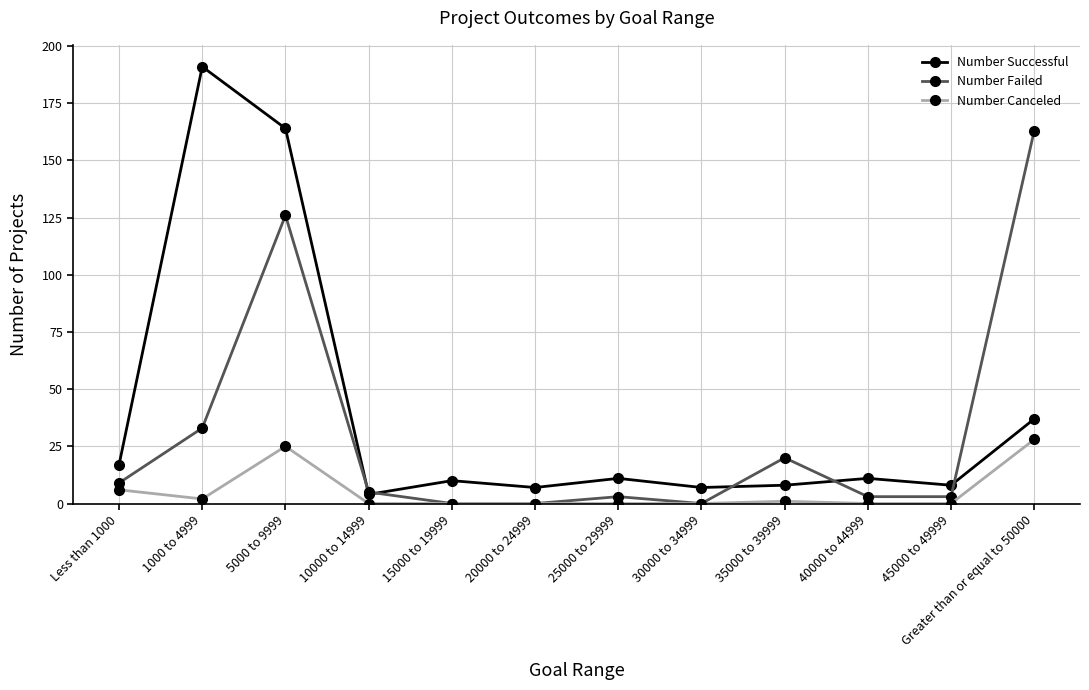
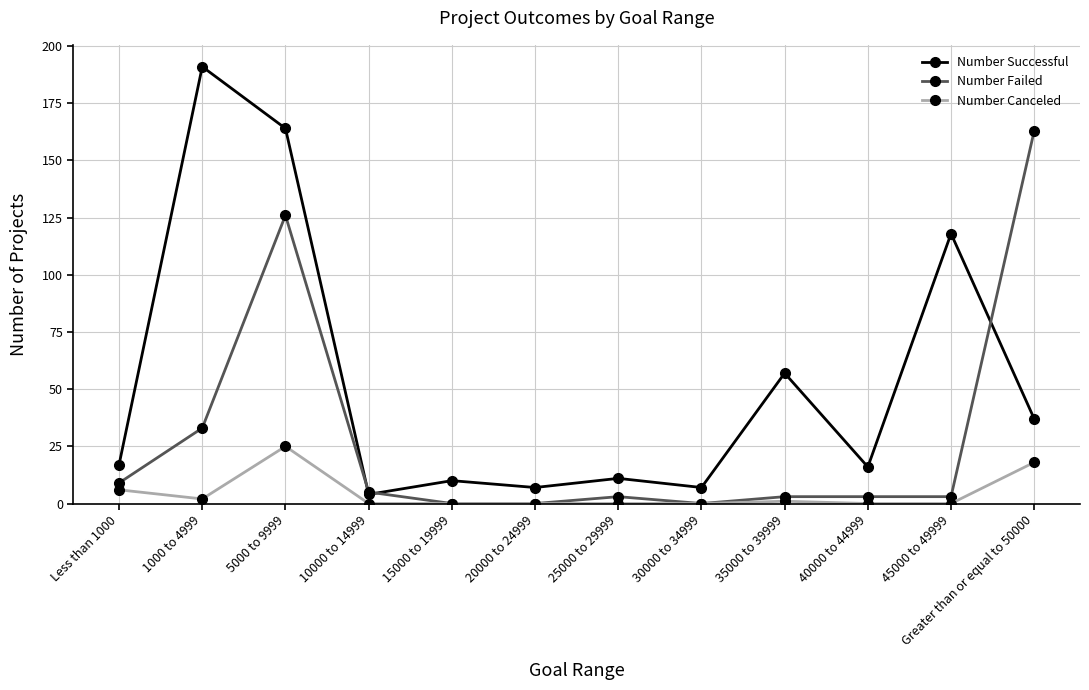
  {
    "Number Successful": {
      "Less than 1000": 17,
      "1000 to 4999": 191,
      "5000 to 9999": 164,
      "15000 to 19999": 10,
      "20000 to 24999": 7,
      "25000 to 29999": 11,
      "30000 to 34999": 7,
-     "35000 to 39999": 8,
-     "40000 to 44999": 11,
-     "45000 to 49999": 8,
+     "35000 to 39999": 57,
+     "40000 to 44999": 16,
+     "45000 to 49999": 118,
      "Greater than or equal to 50000": 37
    },
    "Number Failed": {
      "Less than 1000": 9,
      "1000 to 4999": 33,
      "5000 to 9999": 126,
      "25000 to 29999": 3,
-     "35000 to 39999": 20,
+     "35000 to 39999": 3,
      "40000 to 44999": 3,
      "45000 to 49999": 3,
      "Greater than or equal to 50000": 163
    },
    "Number Canceled": {
      "Less than 1000": 6,
      "1000 to 4999": 2,
      "5000 to 9999": 25,
      "10000 to 14999": 0,
      "25000 to 29999": 0,
      "35000 to 39999": 1,
      "40000 to 44999": 0,
      "45000 to 49999": 0,
-     "Greater than or equal to 50000": 28
+     "Greater than or equal to 50000": 18
    }
  }
